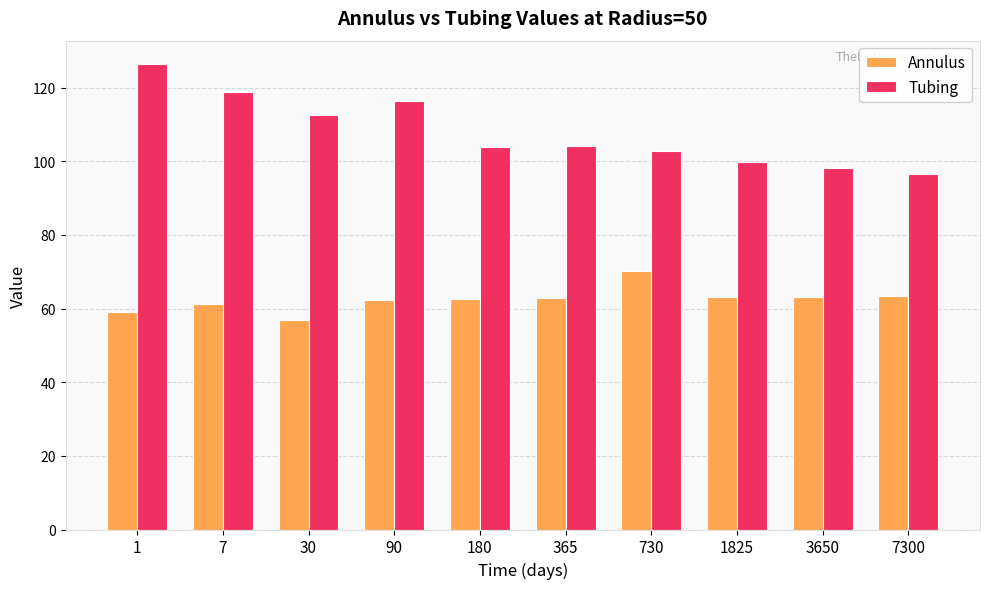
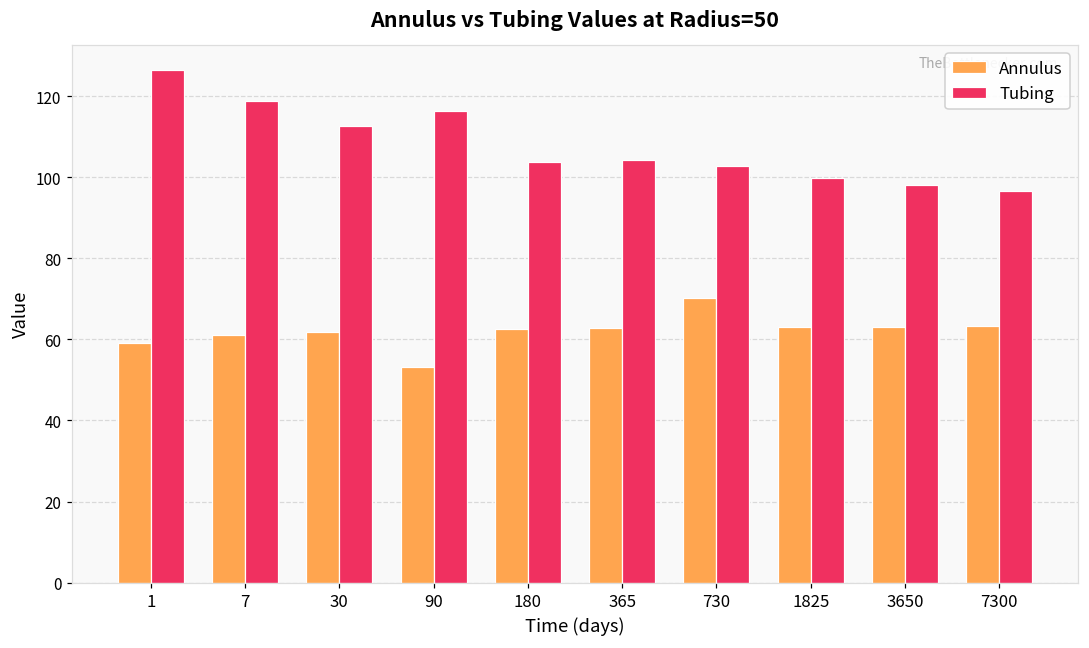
  {
    "Annulus": {
      "1": 59,
      "7": 61,
-     "30": 57,
-     "90": 62,
+     "30": 62,
+     "90": 53,
      "180": 63,
      "365": 63,
      "730": 70,
      "1825": 63,
      "3650": 63,
      "7300": 63
    },
    "Tubing": {
      "1": 126,
      "7": 119,
      "30": 113,
      "90": 116,
      "180": 104,
      "365": 104,
      "730": 103,
      "1825": 100,
      "3650": 98,
      "7300": 97
    }
  }
